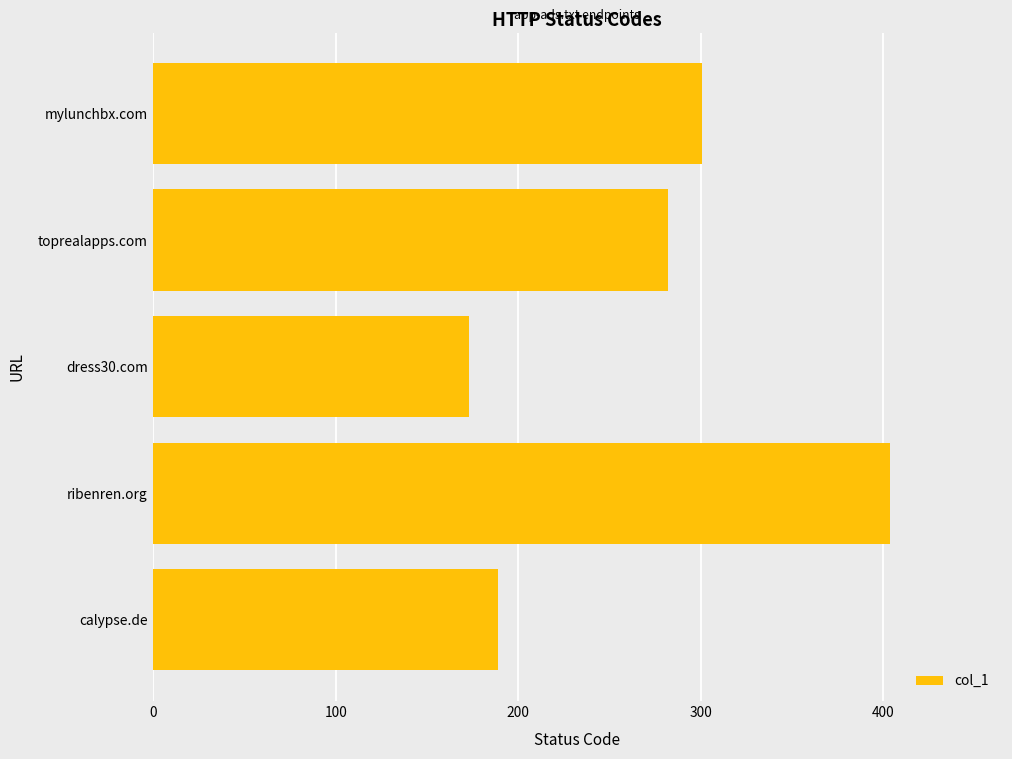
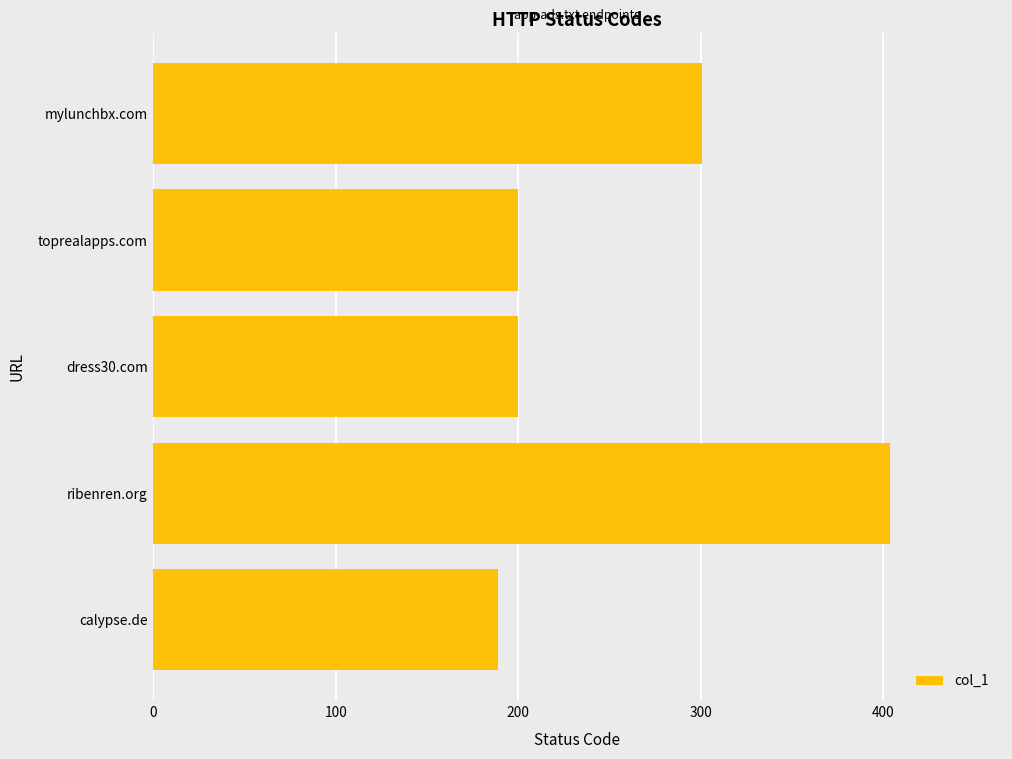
  {
    "mylunchbx.com": 301,
-   "toprealapps.com": 282,
-   "dress30.com": 173,
+   "toprealapps.com": 200,
+   "dress30.com": 200,
    "ribenren.org": 404,
    "calypse.de": 189
  }
